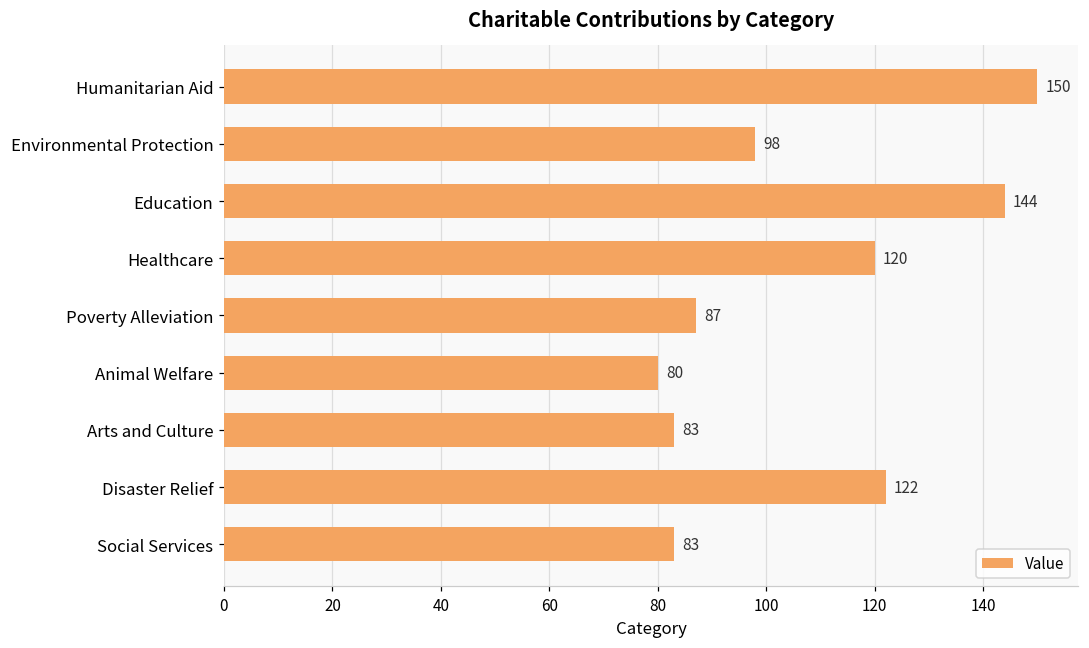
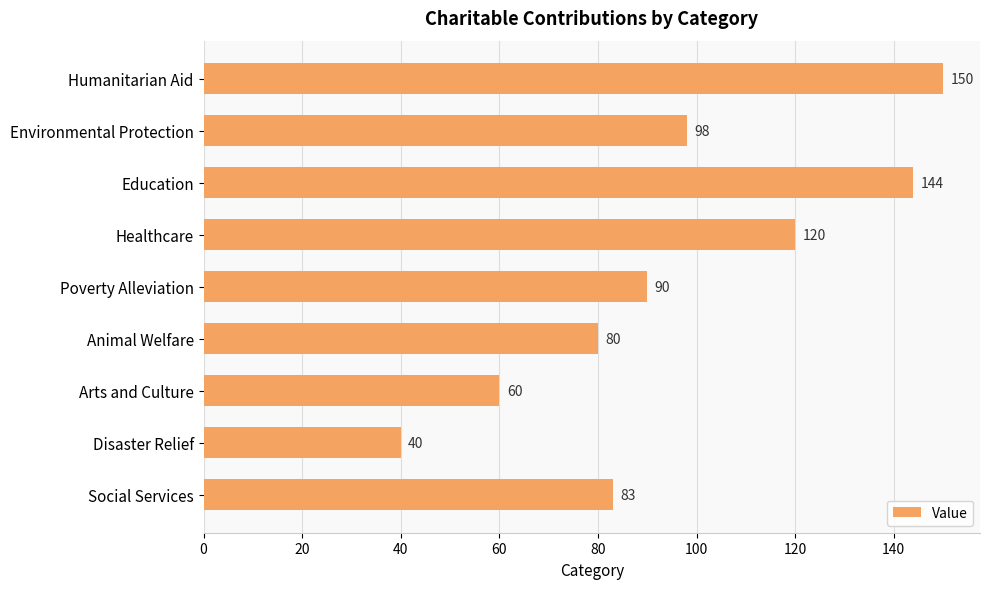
  {
    "Humanitarian Aid": 150,
    "Environmental Protection": 98,
    "Education": 144,
    "Healthcare": 120,
-   "Poverty Alleviation": 87,
+   "Poverty Alleviation": 90,
    "Animal Welfare": 80,
-   "Arts and Culture": 83,
-   "Disaster Relief": 122,
+   "Arts and Culture": 60,
+   "Disaster Relief": 40,
    "Social Services": 83
  }
